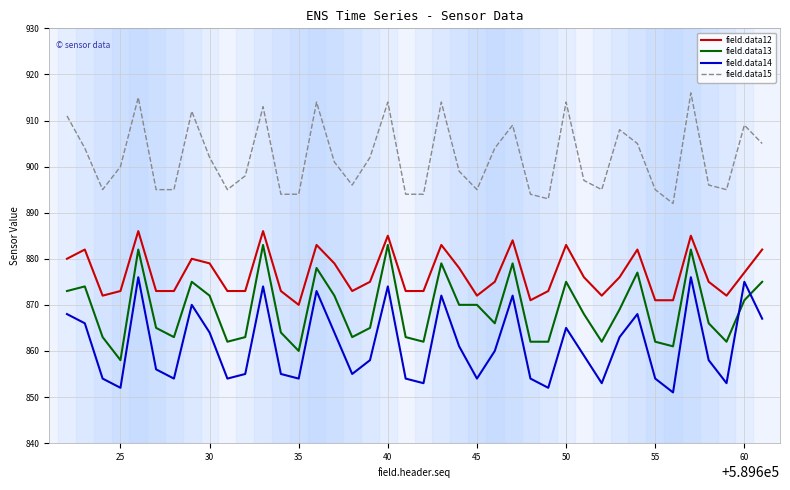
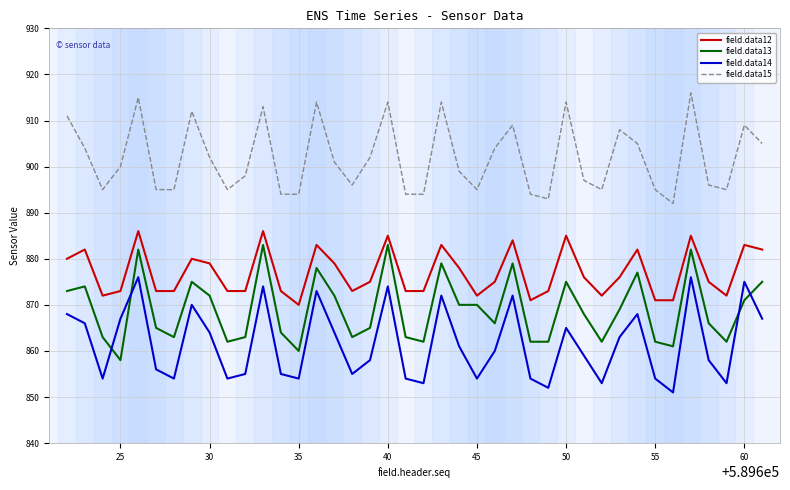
  {
    "field.data12": {
      "25": 873,
      "30": 879,
      "35": 870,
      "40": 885,
      "45": 872,
-     "50": 883,
+     "50": 885,
      "55": 871,
-     "60": 877
+     "60": 883
    },
    "field.data13": {
      "25": 858,
      "30": 872,
      "35": 860,
      "40": 883,
      "45": 870,
      "50": 875,
      "55": 862,
      "60": 871
    },
    "field.data14": {
-     "25": 852,
+     "25": 867,
      "30": 864,
      "35": 854,
      "40": 874,
      "45": 854,
      "50": 865,
      "55": 854,
      "60": 875
    },
    "field.data15": {
      "25": 900,
      "30": 902,
      "35": 894,
      "40": 914,
      "45": 895,
      "50": 914,
      "55": 895,
      "60": 909
    }
  }
